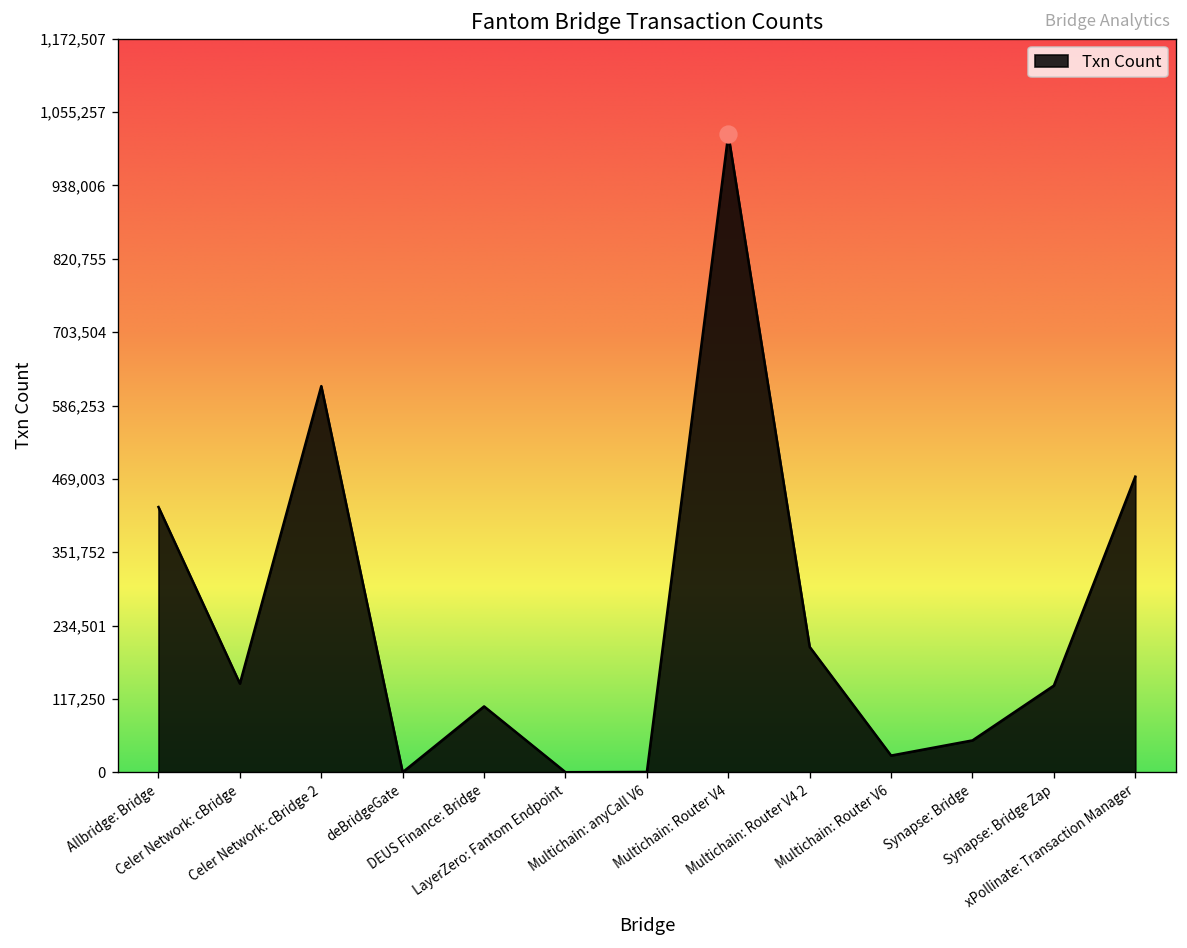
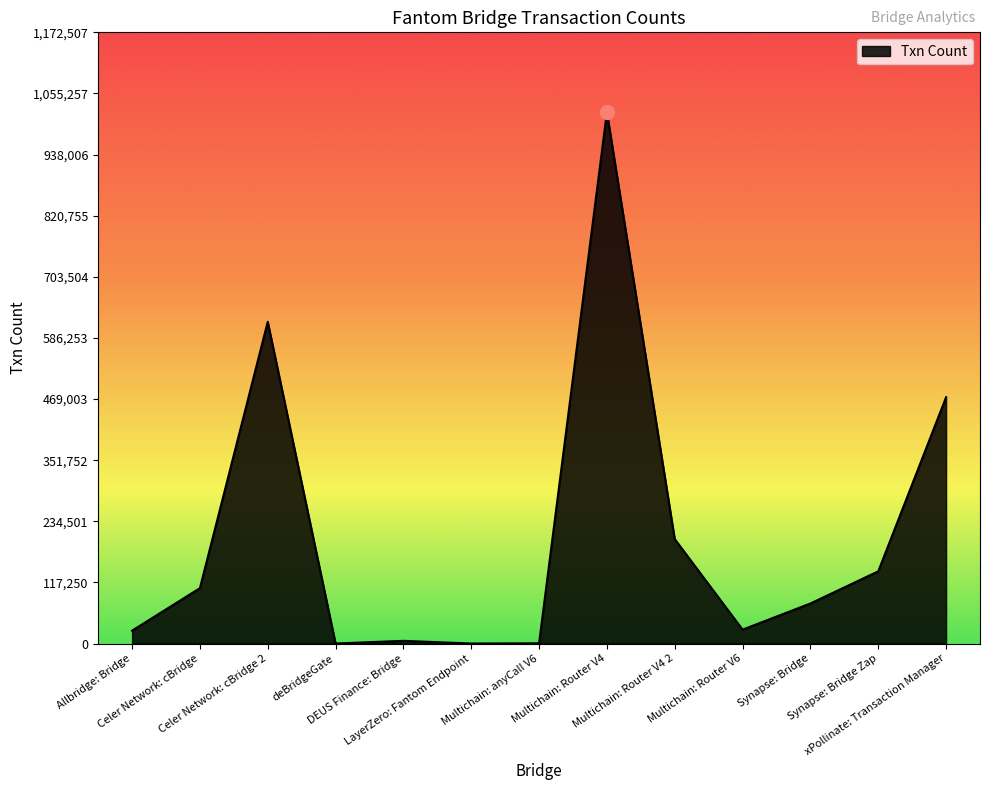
  {
    "Txn Count": {
-     "Allbridge: Bridge": "420,000",
-     "Celer Network: cBridge": "140,000",
+     "Allbridge: Bridge": "20,000",
+     "Celer Network: cBridge": "110,000",
      "Celer Network: cBridge 2": "620,000",
      "deBridgeGate": "0",
-     "DEUS Finance: Bridge": "110,000",
+     "DEUS Finance: Bridge": "10,000",
      "LayerZero: Fantom Endpoint": "0",
      "Multichain: anyCall V6": "0",
      "Multichain: Router V4 2": "200,000",
      "Multichain: Router V6": "30,000",
-     "Synapse: Bridge": "50,000",
+     "Synapse: Bridge": "80,000",
      "Synapse: Bridge Zap": "140,000",
      "xPollinate: Transaction Manager": "470,000"
    }
  }
